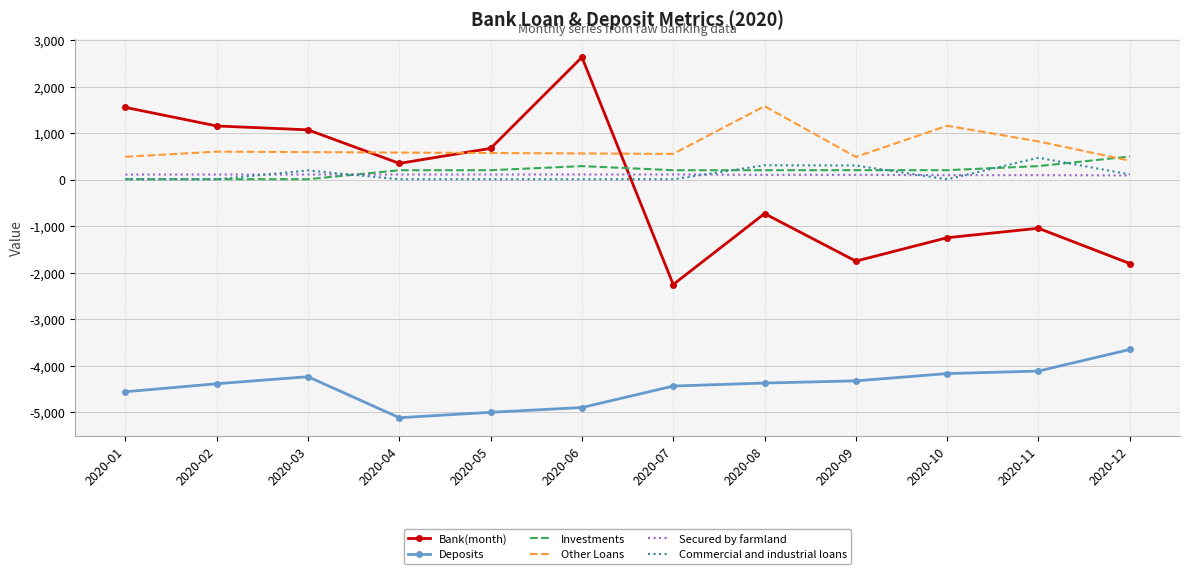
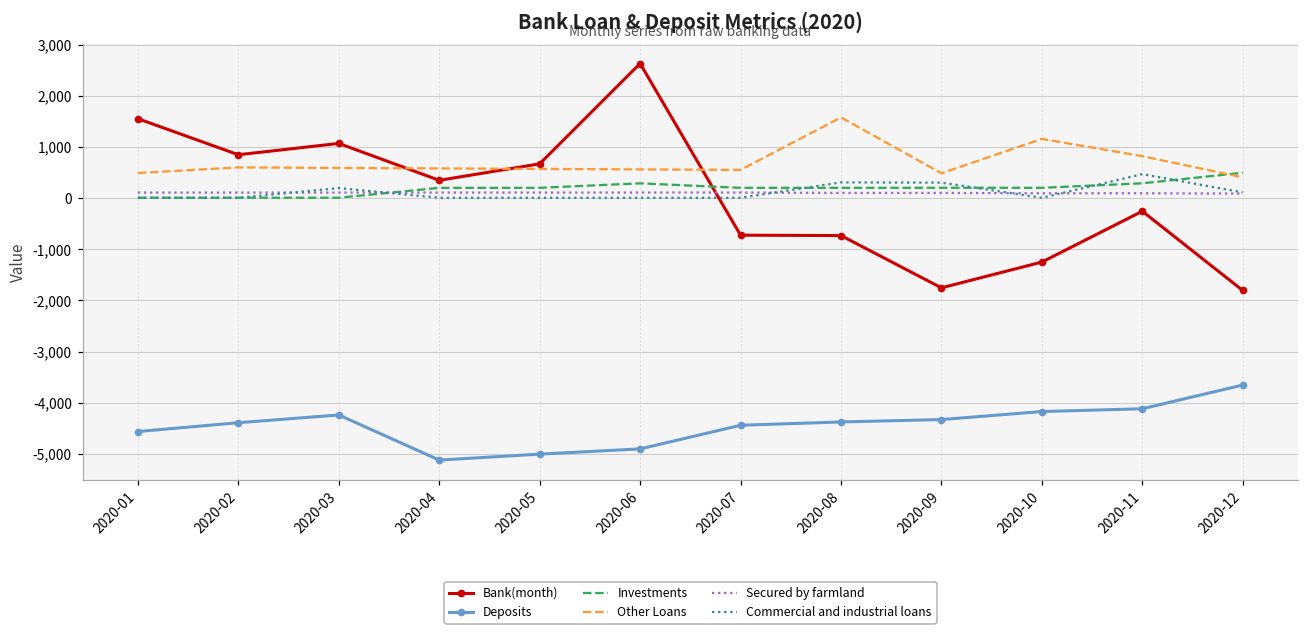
  {
    "Bank(month)": {
      "2020-01": "1,600",
-     "2020-02": "1,200",
+     "2020-02": "800",
      "2020-03": "1,100",
      "2020-04": "300",
      "2020-05": "700",
      "2020-06": "2,600",
-     "2020-07": "-2,300",
+     "2020-07": "-700",
      "2020-08": "-700",
      "2020-09": "-1,800",
      "2020-10": "-1,300",
-     "2020-11": "-1,000",
+     "2020-11": "-300",
      "2020-12": "-1,800"
    },
    "Deposits": {
      "2020-01": "-4,600",
      "2020-02": "-4,400",
      "2020-03": "-4,200",
      "2020-04": "-5,100",
      "2020-05": "-5,000",
      "2020-06": "-4,900",
      "2020-07": "-4,400",
      "2020-08": "-4,400",
      "2020-09": "-4,300",
      "2020-10": "-4,200",
      "2020-11": "-4,100",
      "2020-12": "-3,700"
    },
    "Investments": {
      "2020-03": "0",
      "2020-04": "200",
      "2020-05": "200",
      "2020-06": "300",
      "2020-07": "200",
      "2020-08": "200",
      "2020-09": "200",
      "2020-10": "200",
      "2020-11": "300",
      "2020-12": "500"
    },
    "Other Loans": {
      "2020-01": "500",
      "2020-02": "600",
      "2020-03": "600",
      "2020-04": "600",
      "2020-05": "600",
      "2020-06": "600",
      "2020-07": "600",
      "2020-08": "1,600",
      "2020-09": "500",
      "2020-10": "1,200",
      "2020-11": "800",
      "2020-12": "400"
    },
    "Secured by farmland": {
      "2020-01": "100",
      "2020-02": "100",
      "2020-03": "100",
      "2020-04": "100",
      "2020-05": "100",
      "2020-06": "100",
      "2020-07": "100",
      "2020-08": "100",
      "2020-09": "100",
      "2020-10": "100",
      "2020-11": "100"
    },
    "Commercial and industrial loans": {
      "2020-03": "200",
      "2020-04": "0",
      "2020-05": "0",
      "2020-06": "0",
      "2020-07": "0",
      "2020-08": "300",
      "2020-09": "300",
      "2020-10": "0",
      "2020-11": "500"
    }
  }
